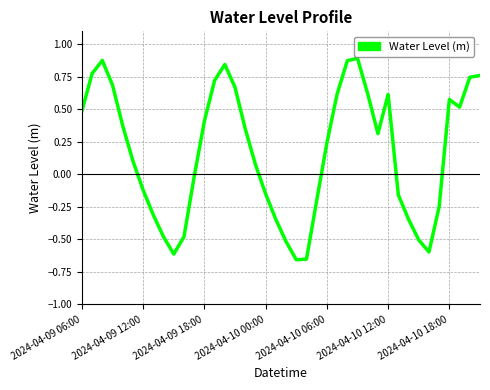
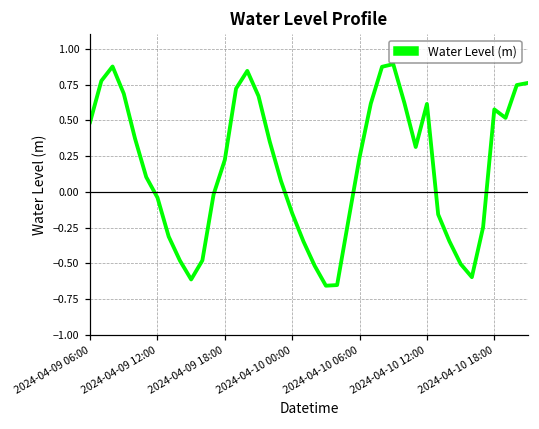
  {
    "2024-04-09 06:00": 0.49,
-   "2024-04-09 12:00": -0.12,
-   "2024-04-09 18:00": 0.41,
+   "2024-04-09 12:00": -0.04,
+   "2024-04-09 18:00": 0.22,
    "2024-04-10 00:00": -0.15,
    "2024-04-10 06:00": 0.24,
    "2024-04-10 12:00": 0.61,
    "2024-04-10 18:00": 0.58
  }
